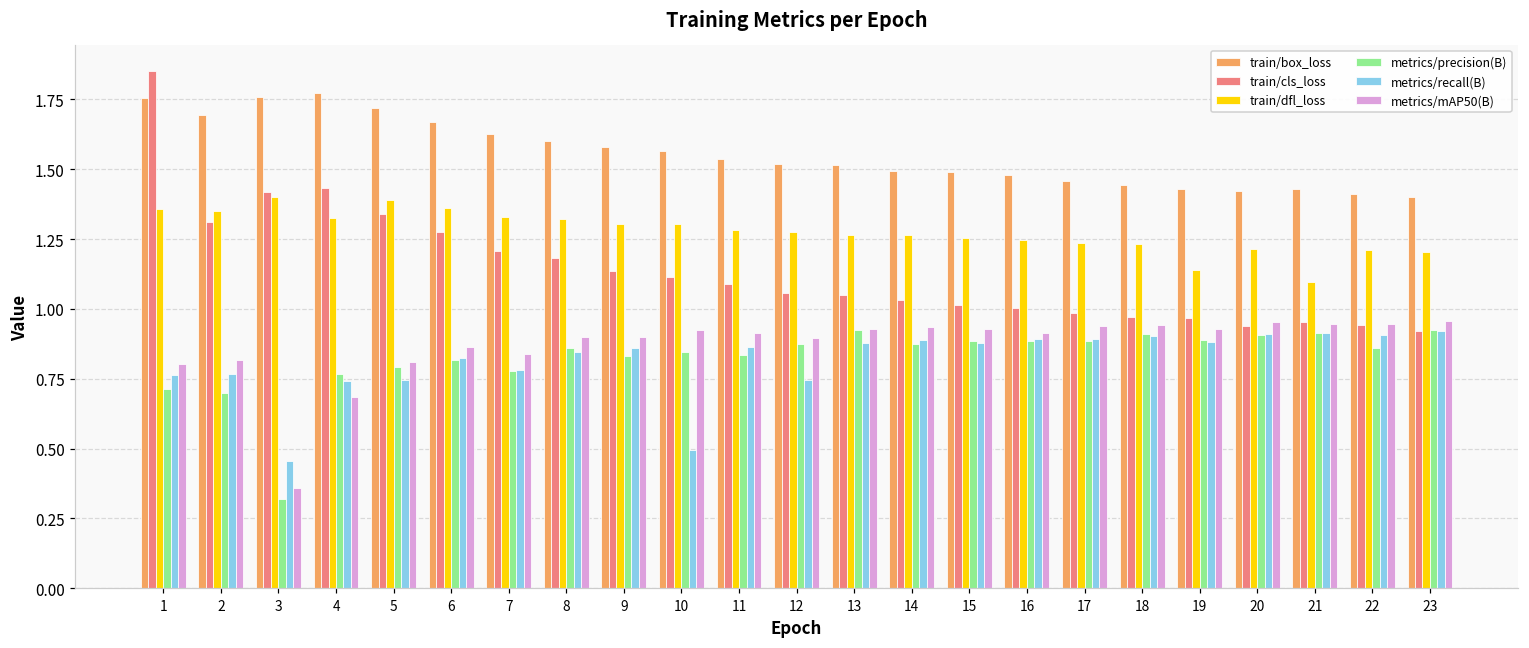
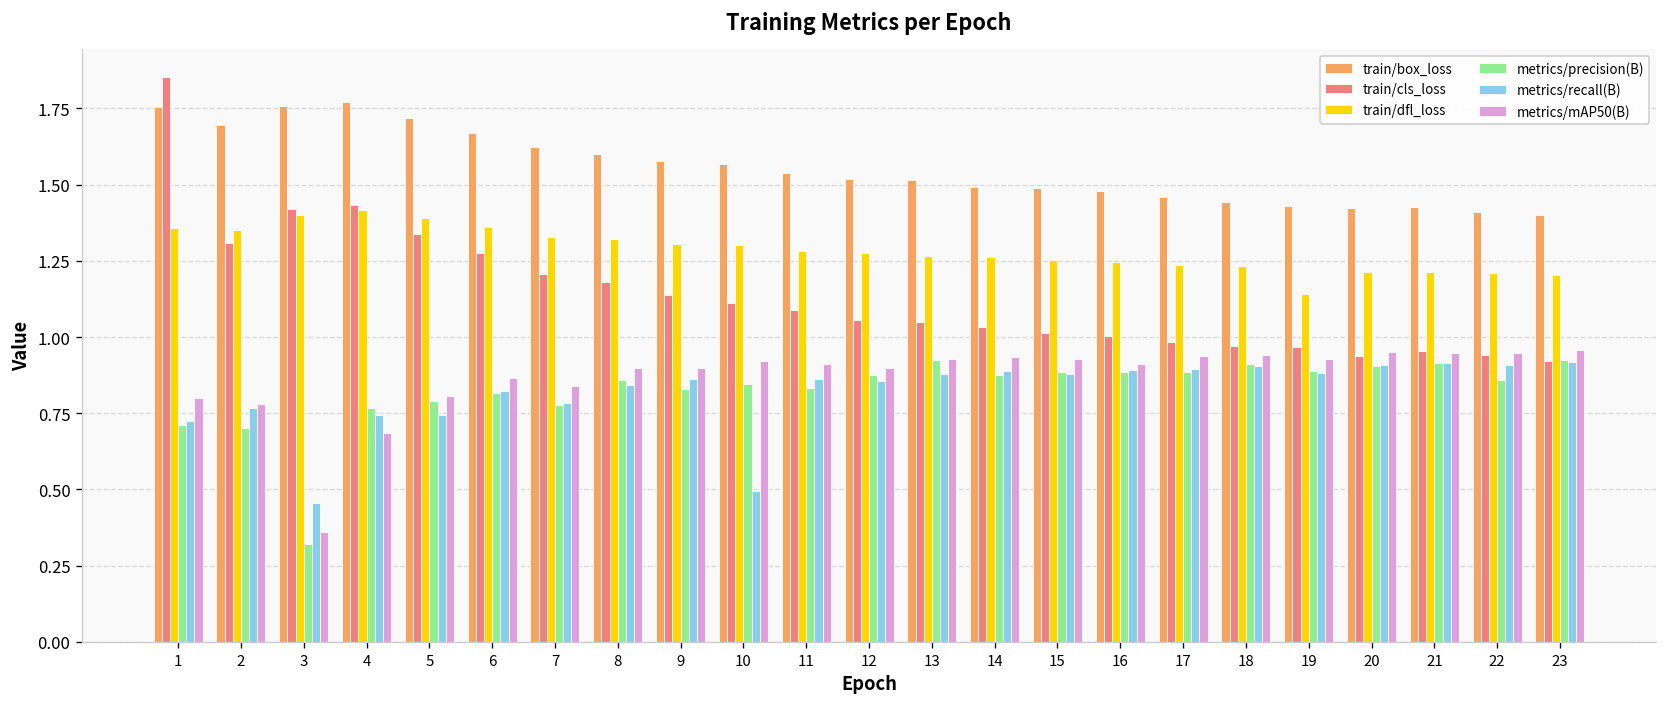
  {
    "train/dfl_loss": {
      "1": 1.36,
      "2": 1.35,
      "3": 1.40,
-     "4": 1.32,
+     "4": 1.42,
      "5": 1.39,
      "6": 1.36,
      "7": 1.33,
      "8": 1.32,
      "9": 1.31,
      "10": 1.30,
      "11": 1.28,
      "12": 1.28,
      "13": 1.27,
      "14": 1.26,
      "15": 1.25,
      "16": 1.25,
      "17": 1.24,
      "18": 1.23,
      "19": 1.14,
      "20": 1.21,
-     "21": 1.10,
+     "21": 1.21,
      "22": 1.21,
      "23": 1.20
    },
    "metrics/precision(B)": {
      "1": 0.71,
      "2": 0.70,
      "3": 0.32,
      "4": 0.77,
      "5": 0.79,
      "6": 0.82,
      "7": 0.78,
      "8": 0.86,
      "9": 0.83,
      "10": 0.84,
      "11": 0.83,
      "12": 0.88,
      "13": 0.92,
      "14": 0.87,
      "15": 0.88,
      "16": 0.88,
      "17": 0.89,
      "18": 0.91,
      "19": 0.89,
      "20": 0.91,
      "21": 0.92,
      "22": 0.86,
      "23": 0.92
    },
    "metrics/recall(B)": {
-     "1": 0.76,
+     "1": 0.72,
      "2": 0.77,
      "3": 0.46,
      "4": 0.74,
      "5": 0.74,
      "6": 0.82,
      "7": 0.78,
      "8": 0.84,
      "9": 0.86,
      "10": 0.50,
      "11": 0.86,
-     "12": 0.74,
+     "12": 0.86,
      "13": 0.88,
      "14": 0.89,
      "15": 0.88,
      "16": 0.89,
      "17": 0.89,
      "18": 0.90,
      "19": 0.88,
      "20": 0.91,
      "21": 0.92,
      "22": 0.91,
      "23": 0.92
    },
    "metrics/mAP50(B)": {
      "1": 0.80,
-     "2": 0.82,
+     "2": 0.78,
      "3": 0.36,
      "4": 0.69,
      "5": 0.81,
      "6": 0.86,
      "7": 0.84,
      "8": 0.90,
      "9": 0.90,
      "10": 0.92,
      "11": 0.91,
      "12": 0.90,
      "13": 0.93,
      "14": 0.93,
      "15": 0.93,
      "16": 0.91,
      "17": 0.94,
      "18": 0.94,
      "19": 0.93,
      "20": 0.95,
      "21": 0.95,
      "22": 0.95,
      "23": 0.96
    }
  }
